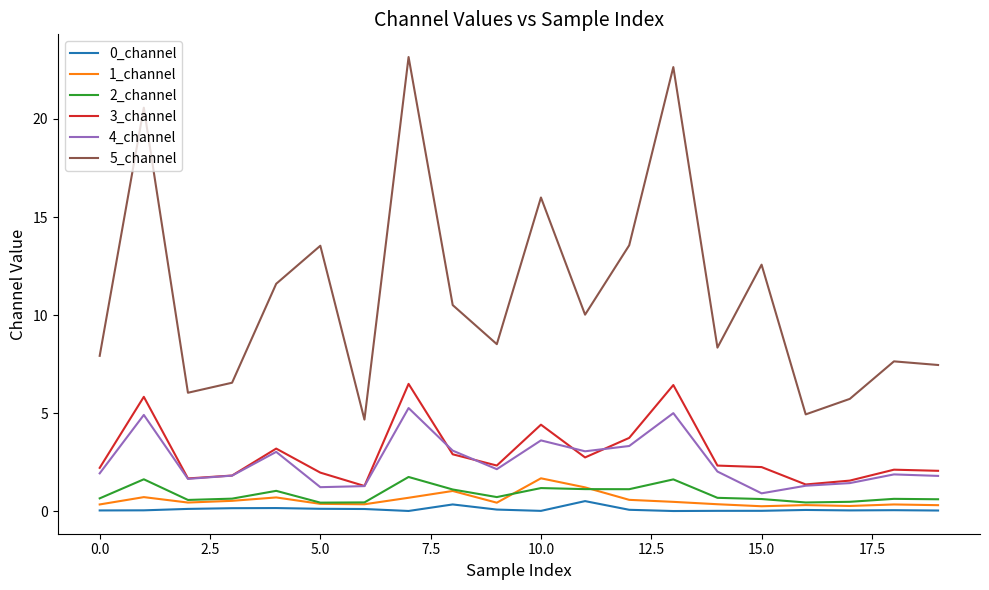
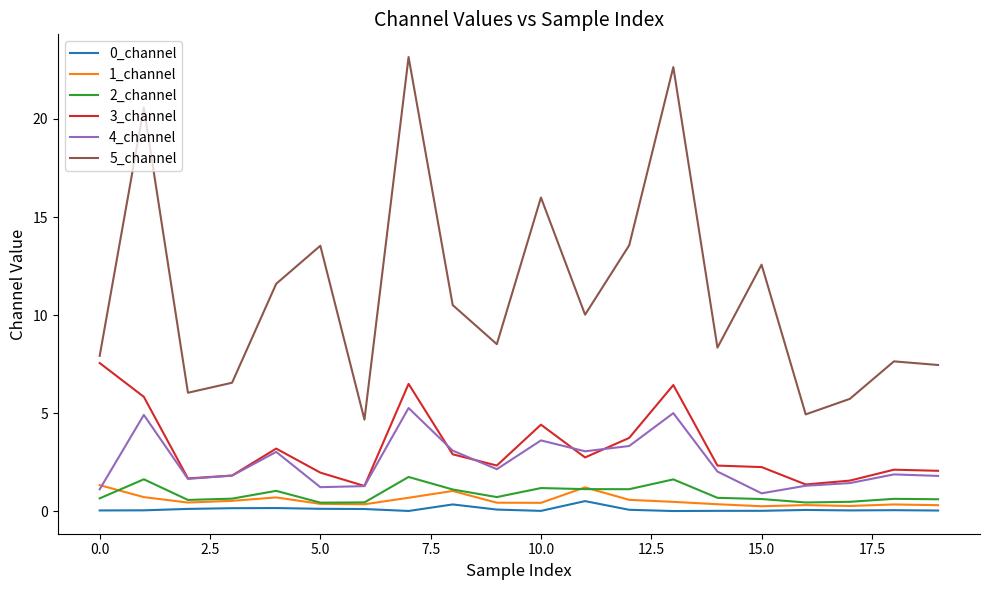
  {
    "0_channel": {
      "0.0": 0.0,
      "5.0": 0.1,
      "10.0": 0.0,
      "15.0": 0.0
    },
    "1_channel": {
-     "0.0": 0.3,
-     "10.0": 1.7,
+     "0.0": 1.3,
+     "10.0": 0.4,
      "15.0": 0.3
    },
    "2_channel": {
      "0.0": 0.7,
      "10.0": 1.2,
      "15.0": 0.6
    },
    "3_channel": {
-     "0.0": 2.2,
+     "0.0": 7.6,
      "5.0": 2.0,
      "10.0": 4.4,
      "15.0": 2.2
    },
    "4_channel": {
-     "0.0": 1.9,
+     "0.0": 1.1,
      "5.0": 1.2,
      "10.0": 3.6,
      "15.0": 0.9
    },
    "5_channel": {
      "0.0": 7.9,
      "5.0": 13.5,
      "10.0": 16.0,
      "15.0": 12.6
    }
  }
